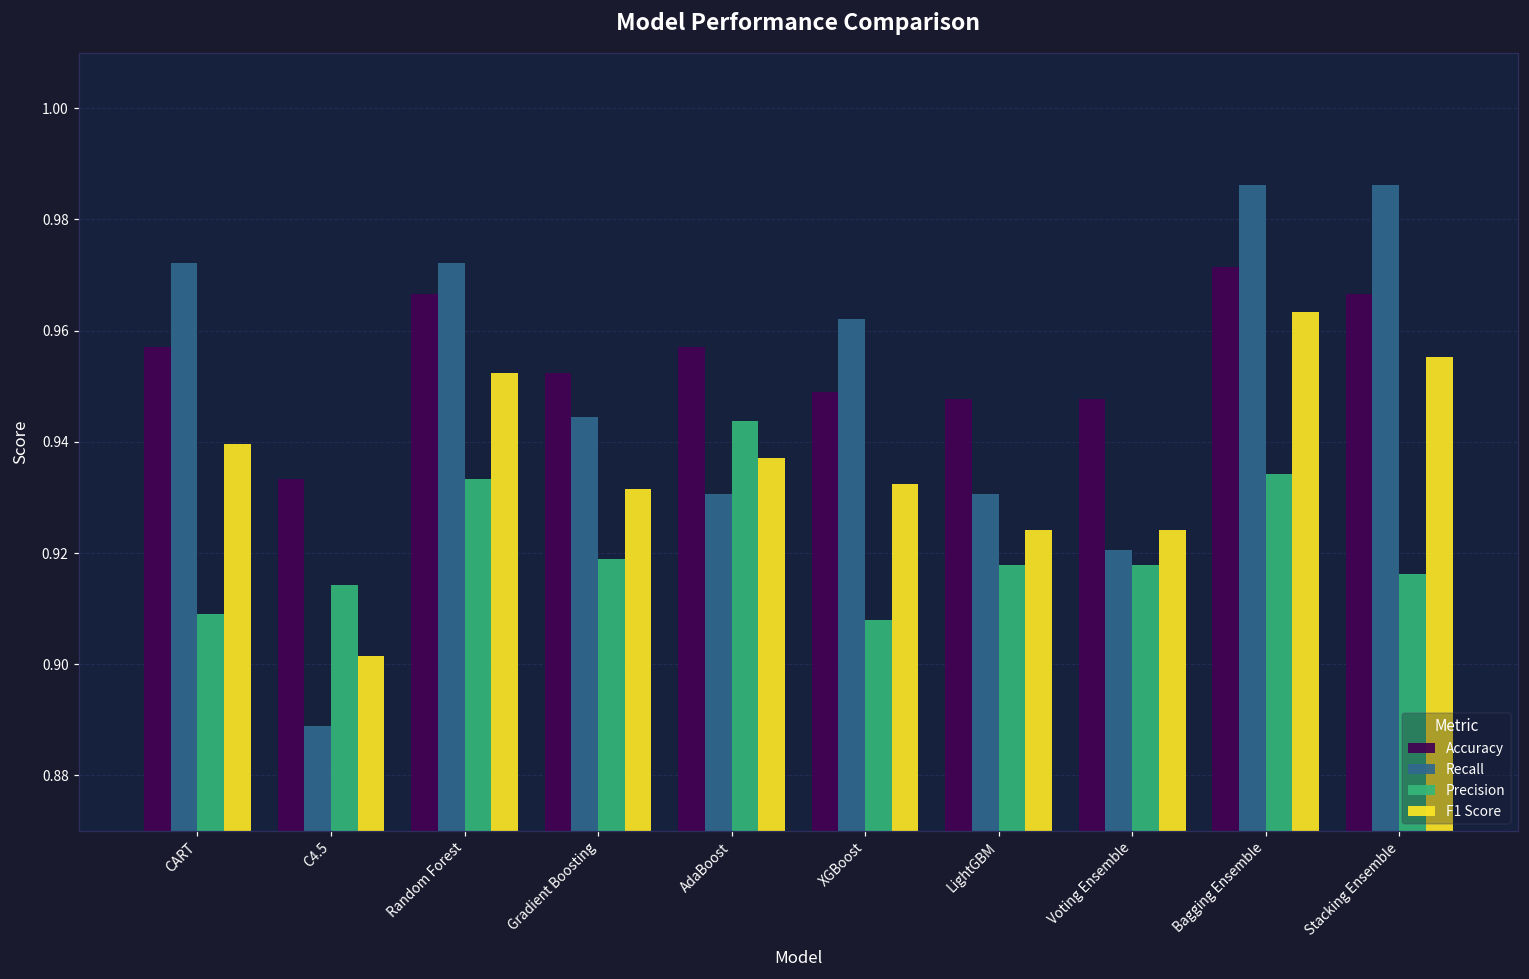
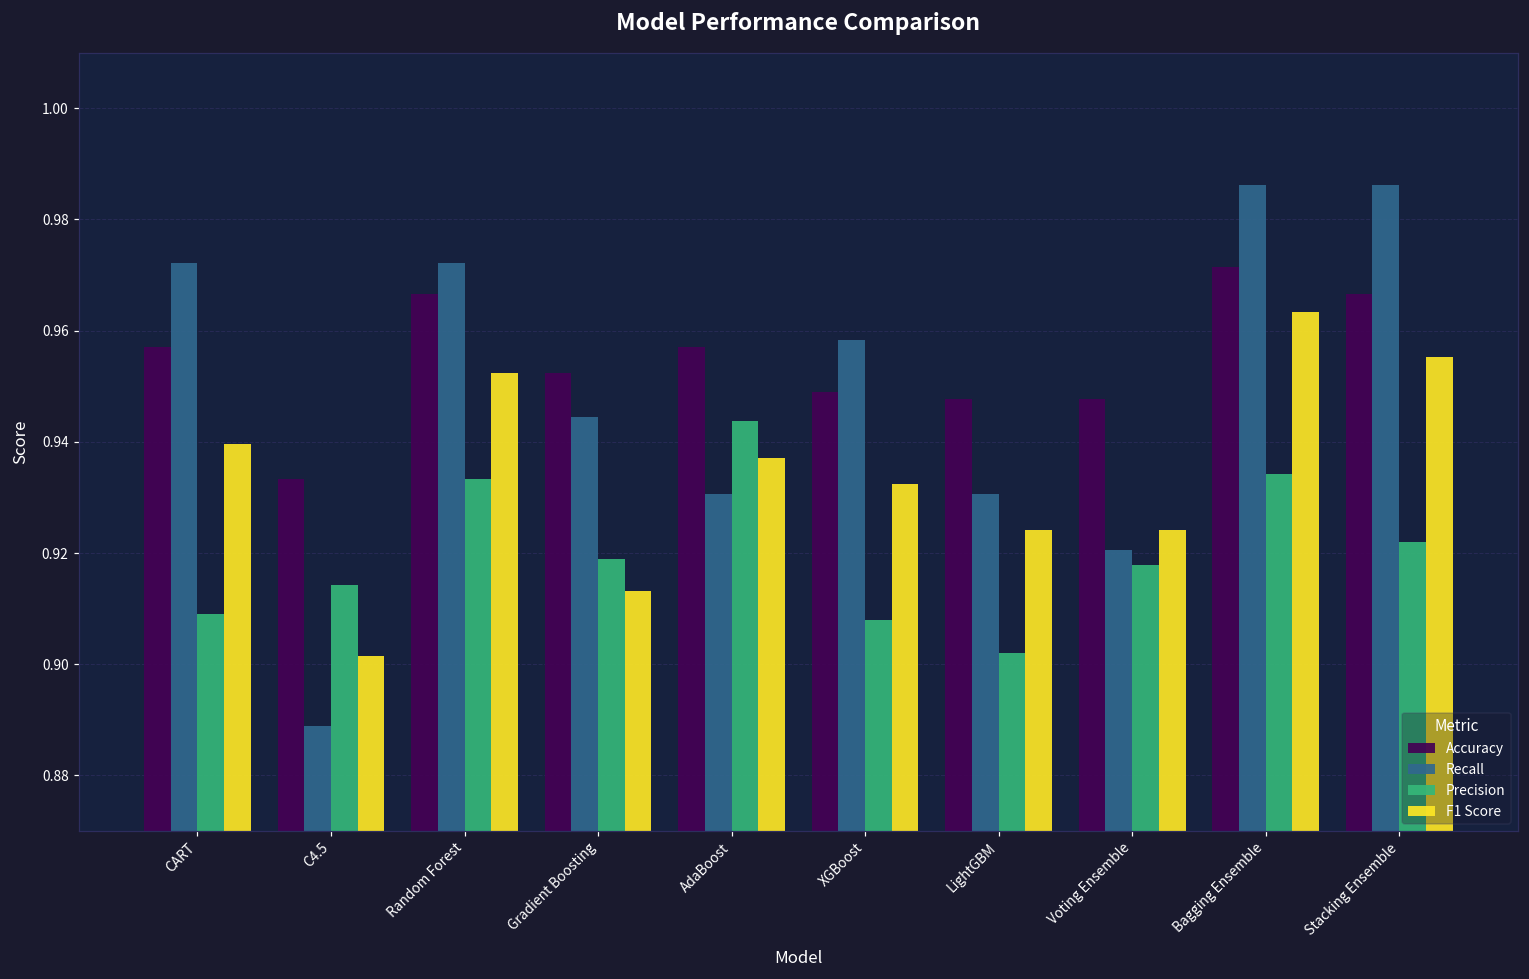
  {
    "Accuracy": {
      "CART": 0.957,
      "C4.5": 0.933,
      "Random Forest": 0.967,
      "Gradient Boosting": 0.952,
      "AdaBoost": 0.957,
      "XGBoost": 0.949,
      "LightGBM": 0.948,
      "Voting Ensemble": 0.948,
      "Bagging Ensemble": 0.971,
      "Stacking Ensemble": 0.967
    },
    "Recall": {
      "CART": 0.972,
      "C4.5": 0.889,
      "Random Forest": 0.972,
      "Gradient Boosting": 0.944,
      "AdaBoost": 0.931,
-     "XGBoost": 0.962,
+     "XGBoost": 0.958,
      "LightGBM": 0.931,
      "Voting Ensemble": 0.921,
      "Bagging Ensemble": 0.986,
      "Stacking Ensemble": 0.986
    },
    "Precision": {
      "CART": 0.909,
      "C4.5": 0.914,
      "Random Forest": 0.933,
      "Gradient Boosting": 0.919,
      "AdaBoost": 0.944,
      "XGBoost": 0.908,
-     "LightGBM": 0.918,
+     "LightGBM": 0.902,
      "Voting Ensemble": 0.918,
      "Bagging Ensemble": 0.934,
-     "Stacking Ensemble": 0.916
+     "Stacking Ensemble": 0.922
    },
    "F1 Score": {
      "CART": 0.940,
      "C4.5": 0.901,
      "Random Forest": 0.952,
-     "Gradient Boosting": 0.932,
+     "Gradient Boosting": 0.913,
      "AdaBoost": 0.937,
      "XGBoost": 0.932,
      "LightGBM": 0.924,
      "Voting Ensemble": 0.924,
      "Bagging Ensemble": 0.963,
      "Stacking Ensemble": 0.955
    }
  }
